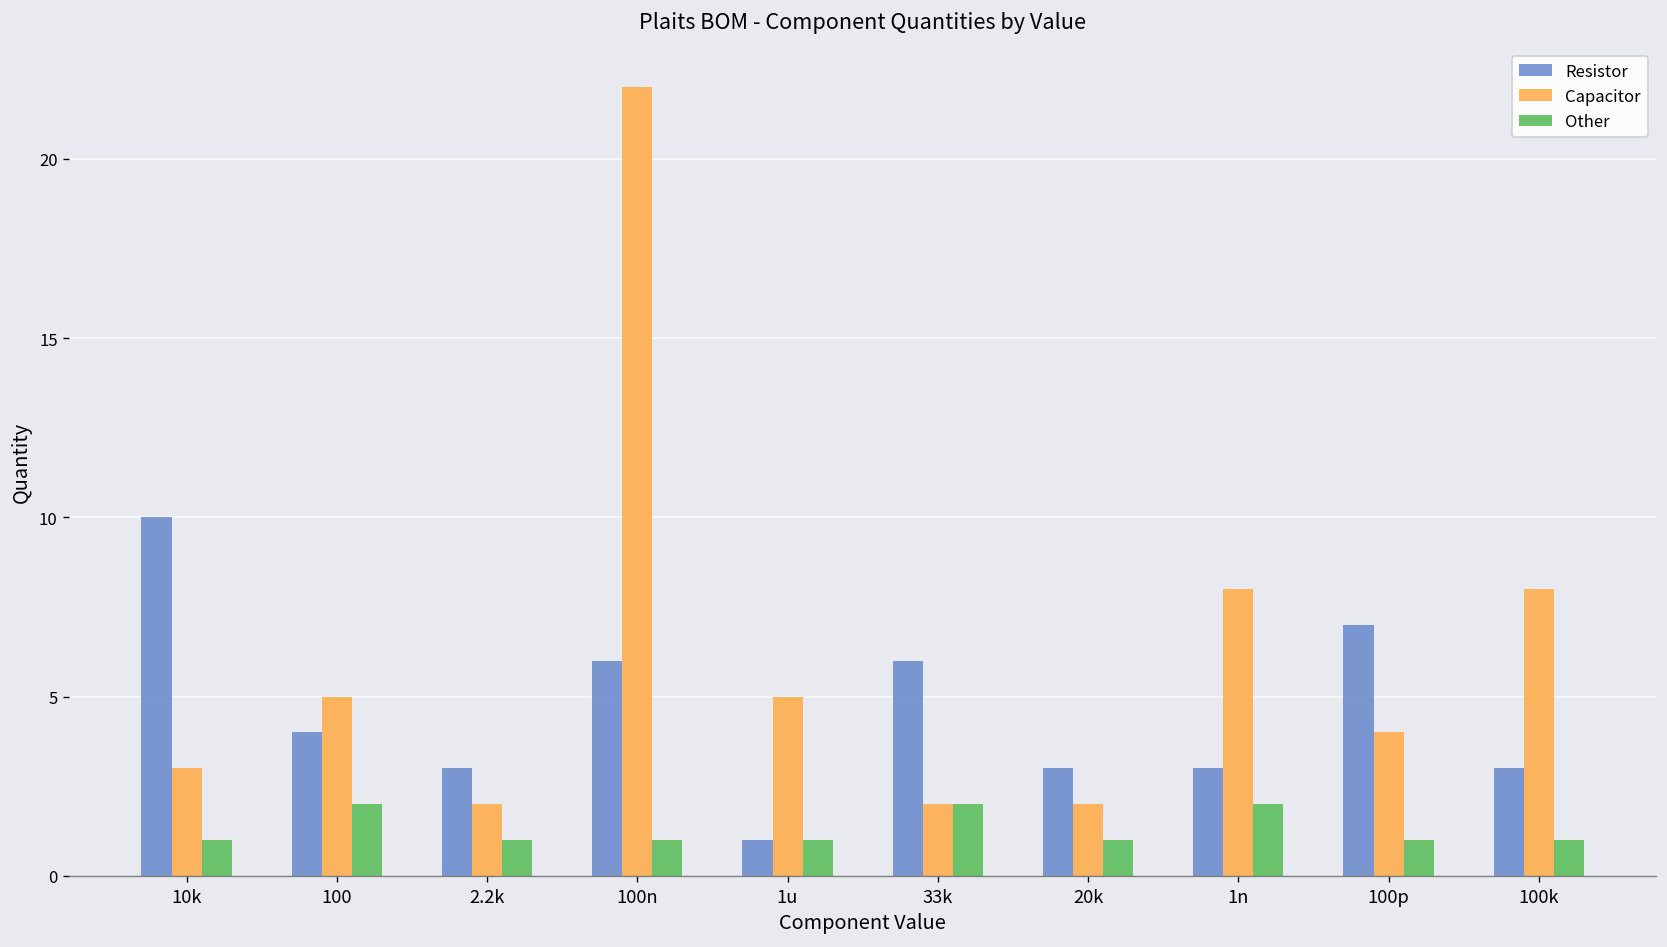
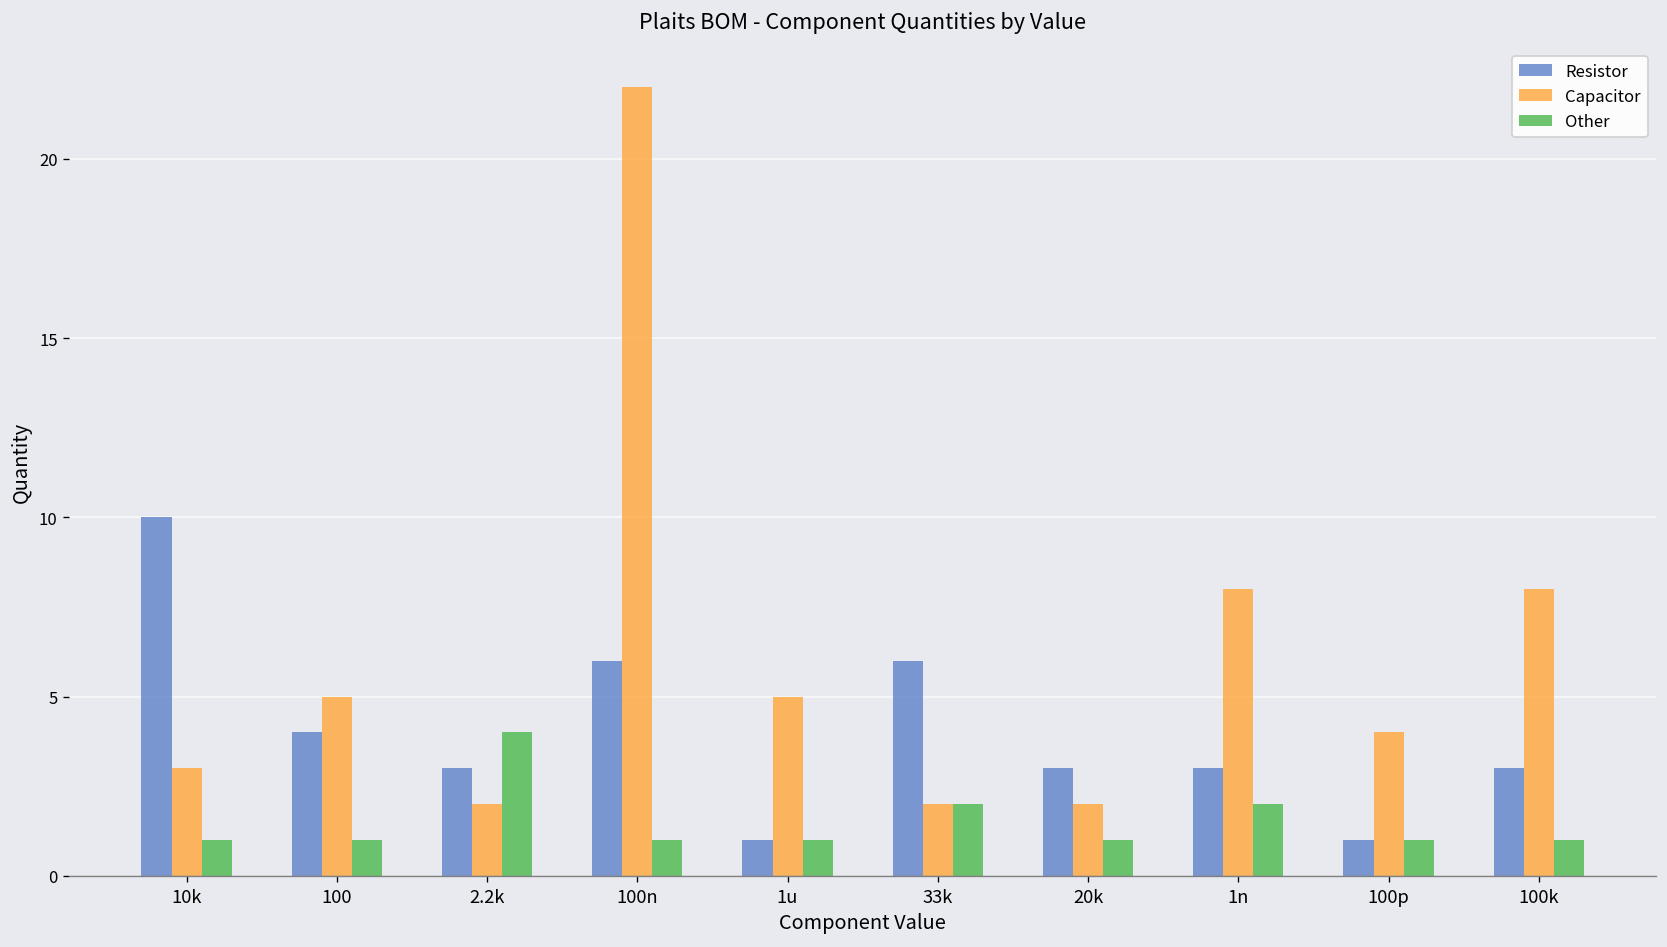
  {
    "Resistor": {
      "10k": 10,
      "100": 4,
      "2.2k": 3,
      "100n": 6,
      "1u": 1,
      "33k": 6,
      "20k": 3,
      "1n": 3,
-     "100p": 7,
+     "100p": 1,
      "100k": 3
    },
    "Capacitor": {
      "10k": 3,
      "100": 5,
      "2.2k": 2,
      "100n": 22,
      "1u": 5,
      "33k": 2,
      "20k": 2,
      "1n": 8,
      "100p": 4,
      "100k": 8
    },
    "Other": {
      "10k": 1,
-     "100": 2,
-     "2.2k": 1,
+     "100": 1,
+     "2.2k": 4,
      "100n": 1,
      "1u": 1,
      "33k": 2,
      "20k": 1,
      "1n": 2,
      "100p": 1,
      "100k": 1
    }
  }
